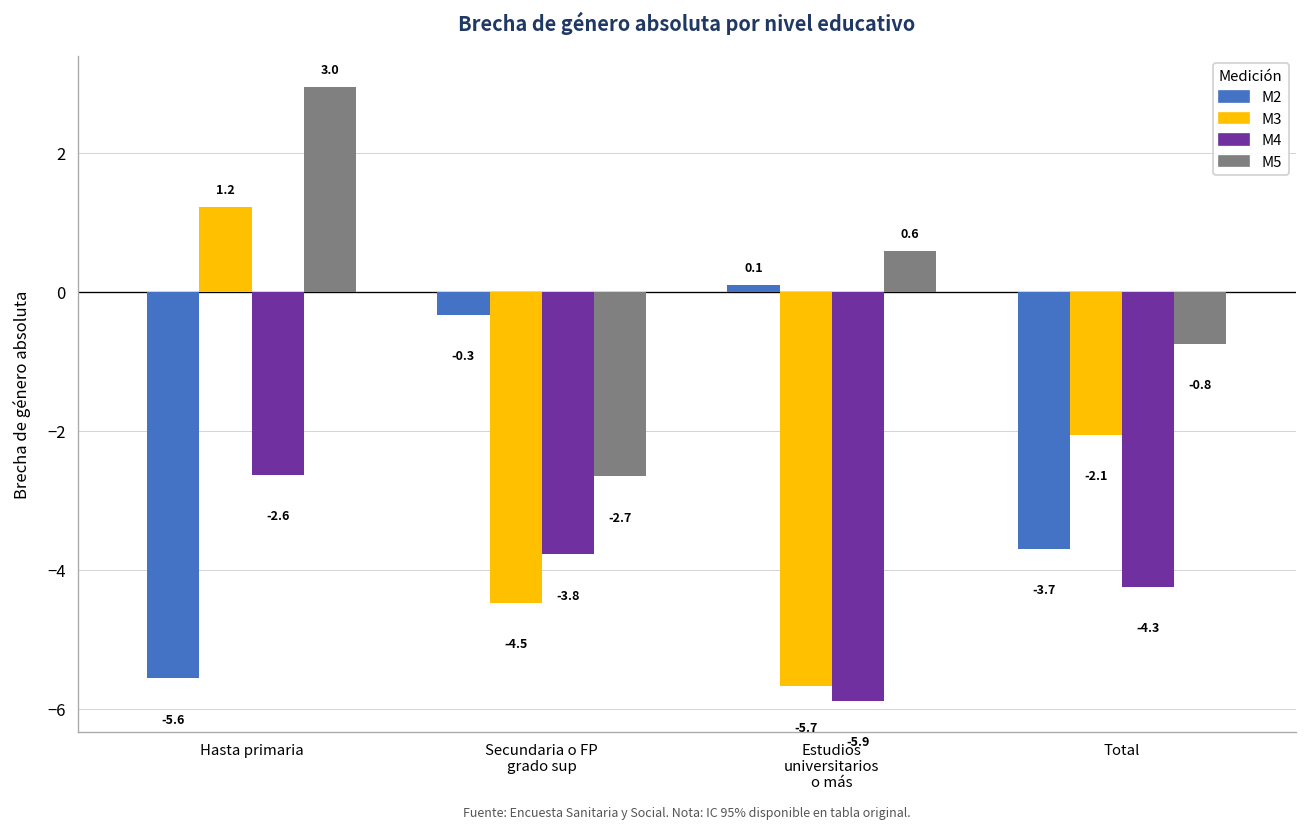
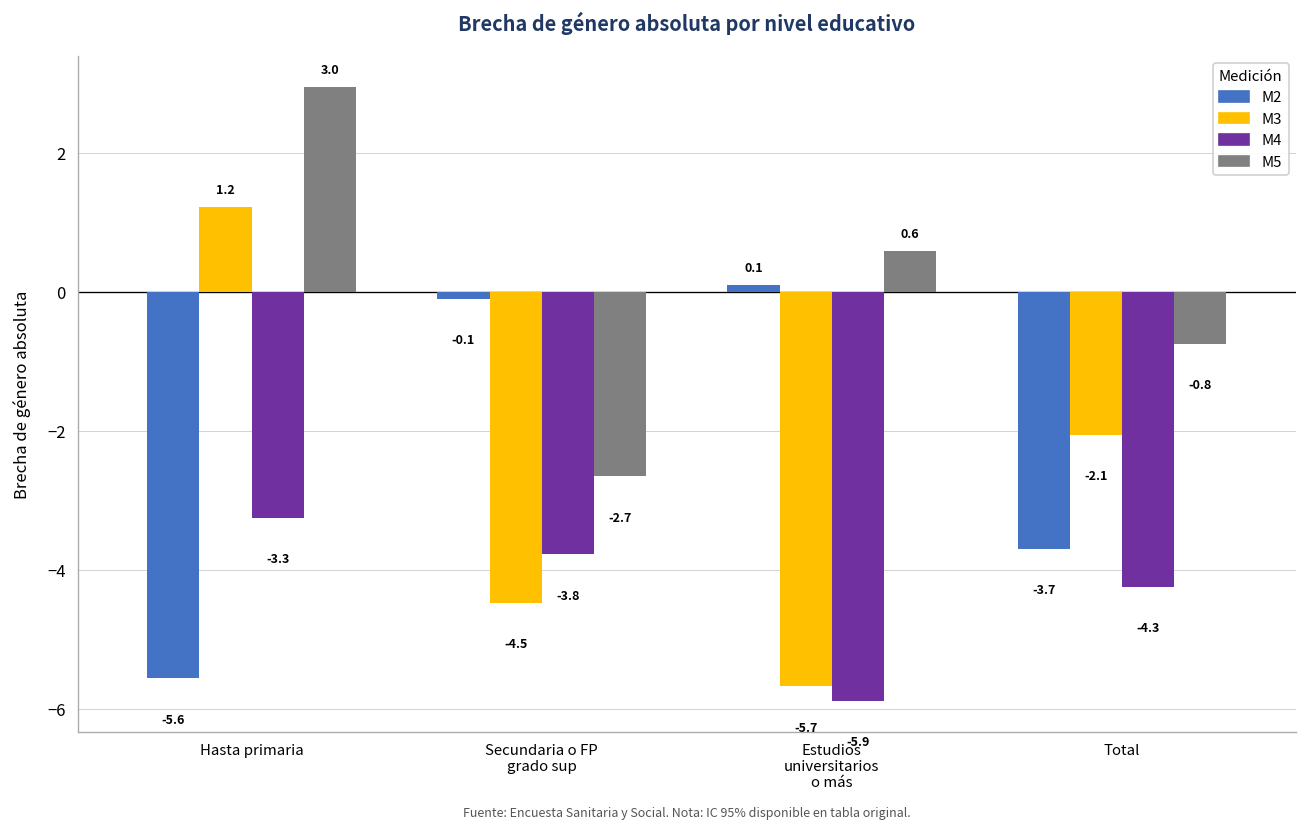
  {
    "M2": {
-     "Secundaria o FP grado sup": -0.3,
+     "Secundaria o FP grado sup": -0.1,
      "Estudios universitarios o más": 0.1
    },
    "M3": {
      "Hasta primaria": 1.2
    },
    "M4": {
-     "Hasta primaria": -2.6
+     "Hasta primaria": -3.3
    },
    "M5": {
      "Hasta primaria": 3.0,
      "Estudios universitarios o más": 0.6
    }
  }
